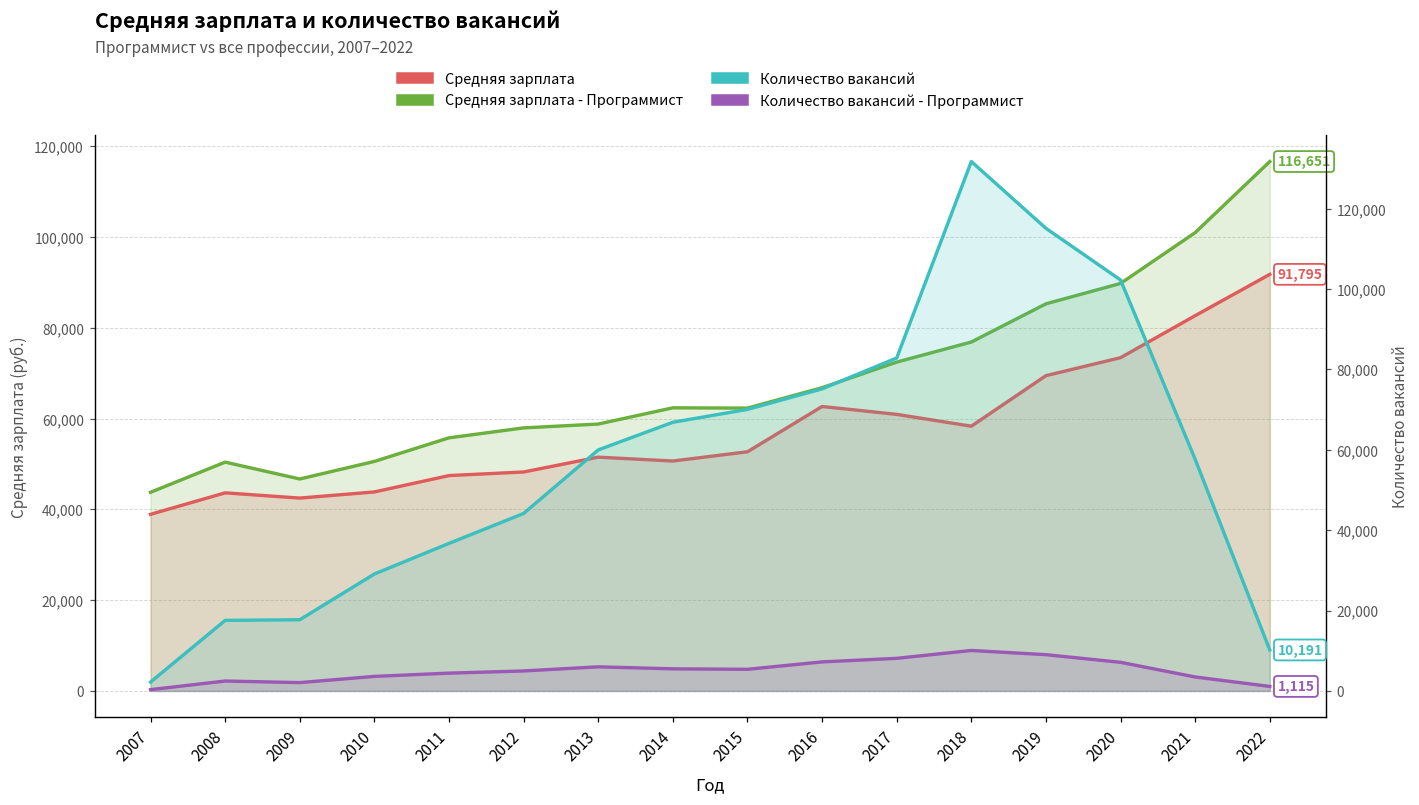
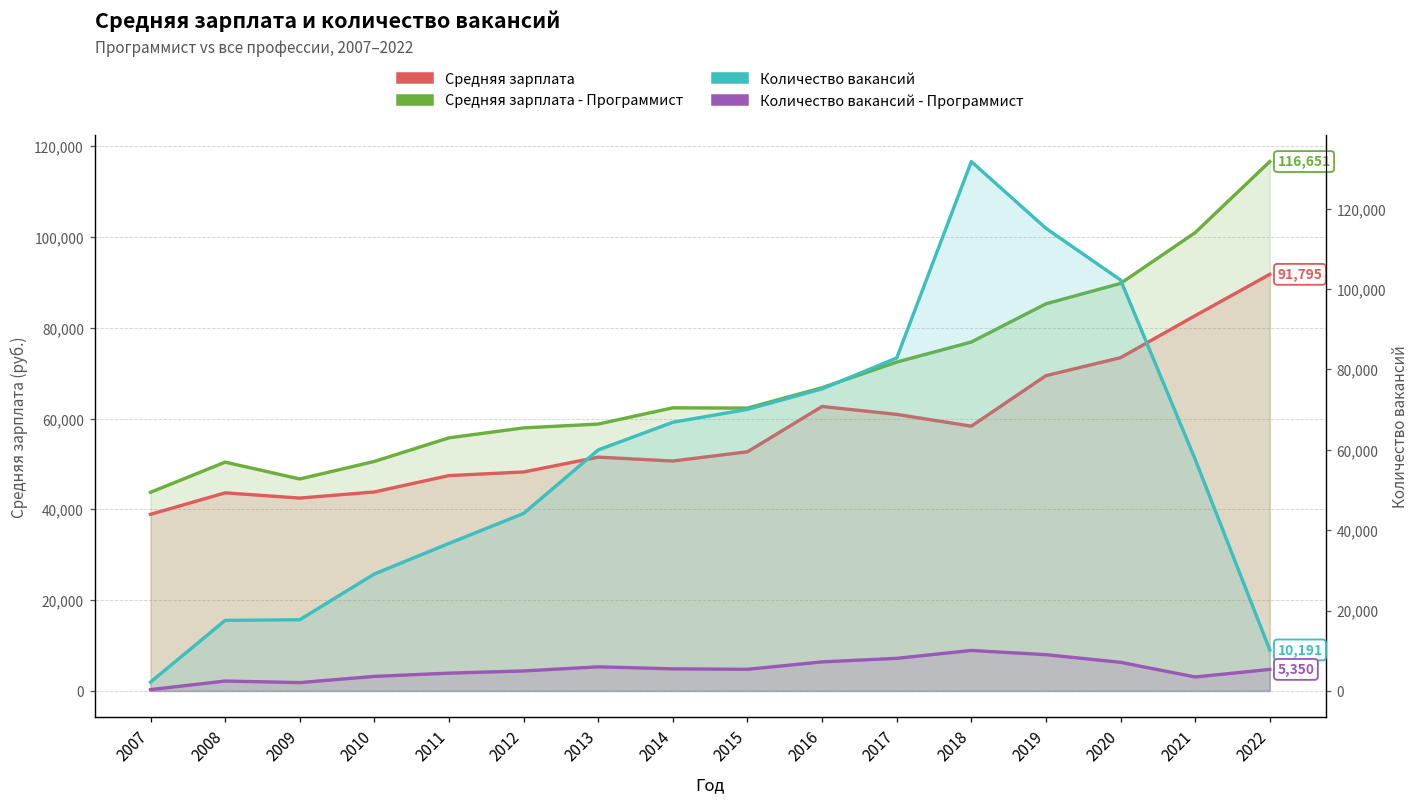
  {
    "Количество вакансий - Программист": {
-     "2022": "1,115"
+     "2022": "5,350"
    }
  }
